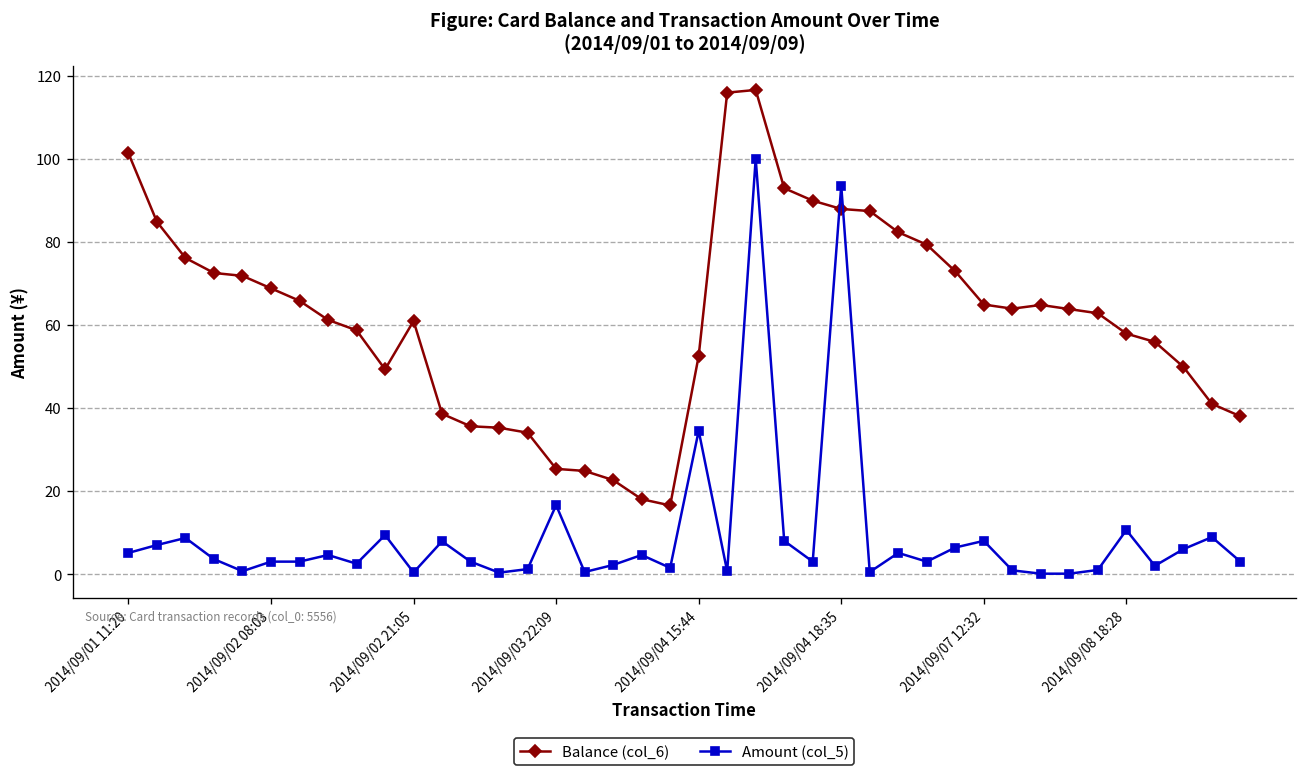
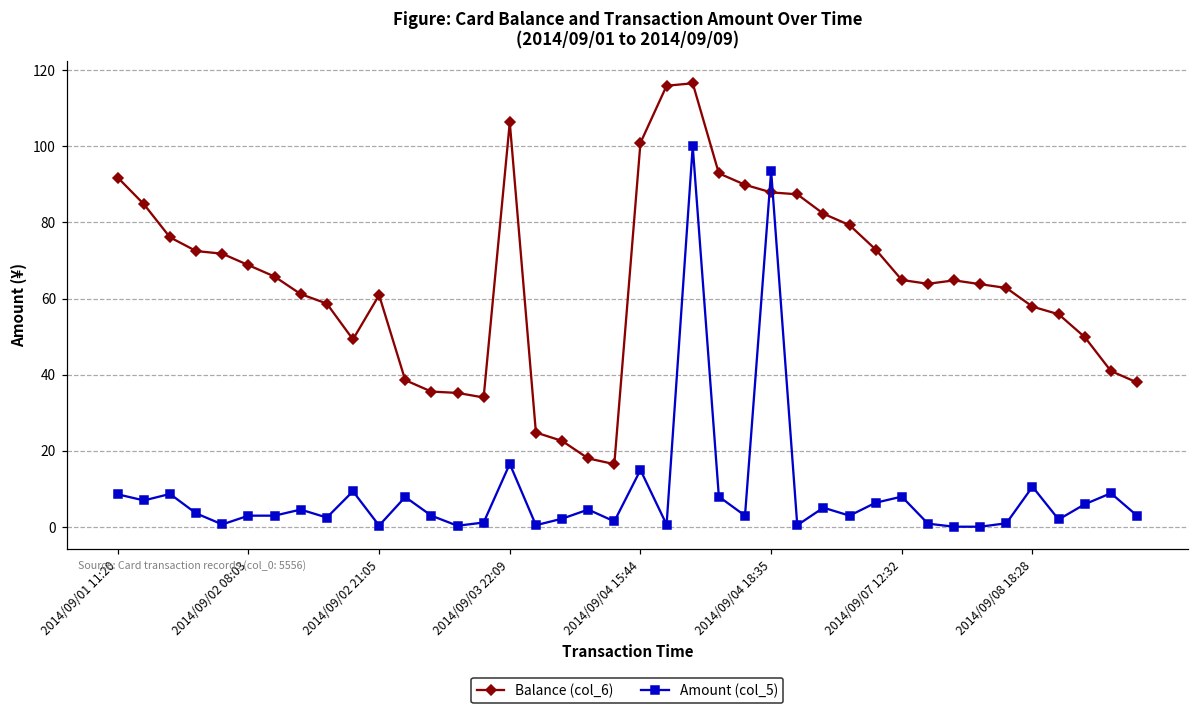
  {
    "Balance (col_6)": {
-     "2014/09/01 11:20": 101,
+     "2014/09/01 11:20": 92,
      "2014/09/02 08:03": 69,
      "2014/09/02 21:05": 61,
-     "2014/09/03 22:09": 25,
-     "2014/09/04 15:44": 52,
+     "2014/09/03 22:09": 106,
+     "2014/09/04 15:44": 101,
      "2014/09/04 18:35": 88,
      "2014/09/07 12:32": 65,
      "2014/09/08 18:28": 58
    },
    "Amount (col_5)": {
-     "2014/09/01 11:20": 5,
+     "2014/09/01 11:20": 9,
      "2014/09/02 08:03": 3,
      "2014/09/02 21:05": 0,
      "2014/09/03 22:09": 17,
-     "2014/09/04 15:44": 35,
+     "2014/09/04 15:44": 15,
      "2014/09/04 18:35": 94,
      "2014/09/07 12:32": 8,
      "2014/09/08 18:28": 11
    }
  }
